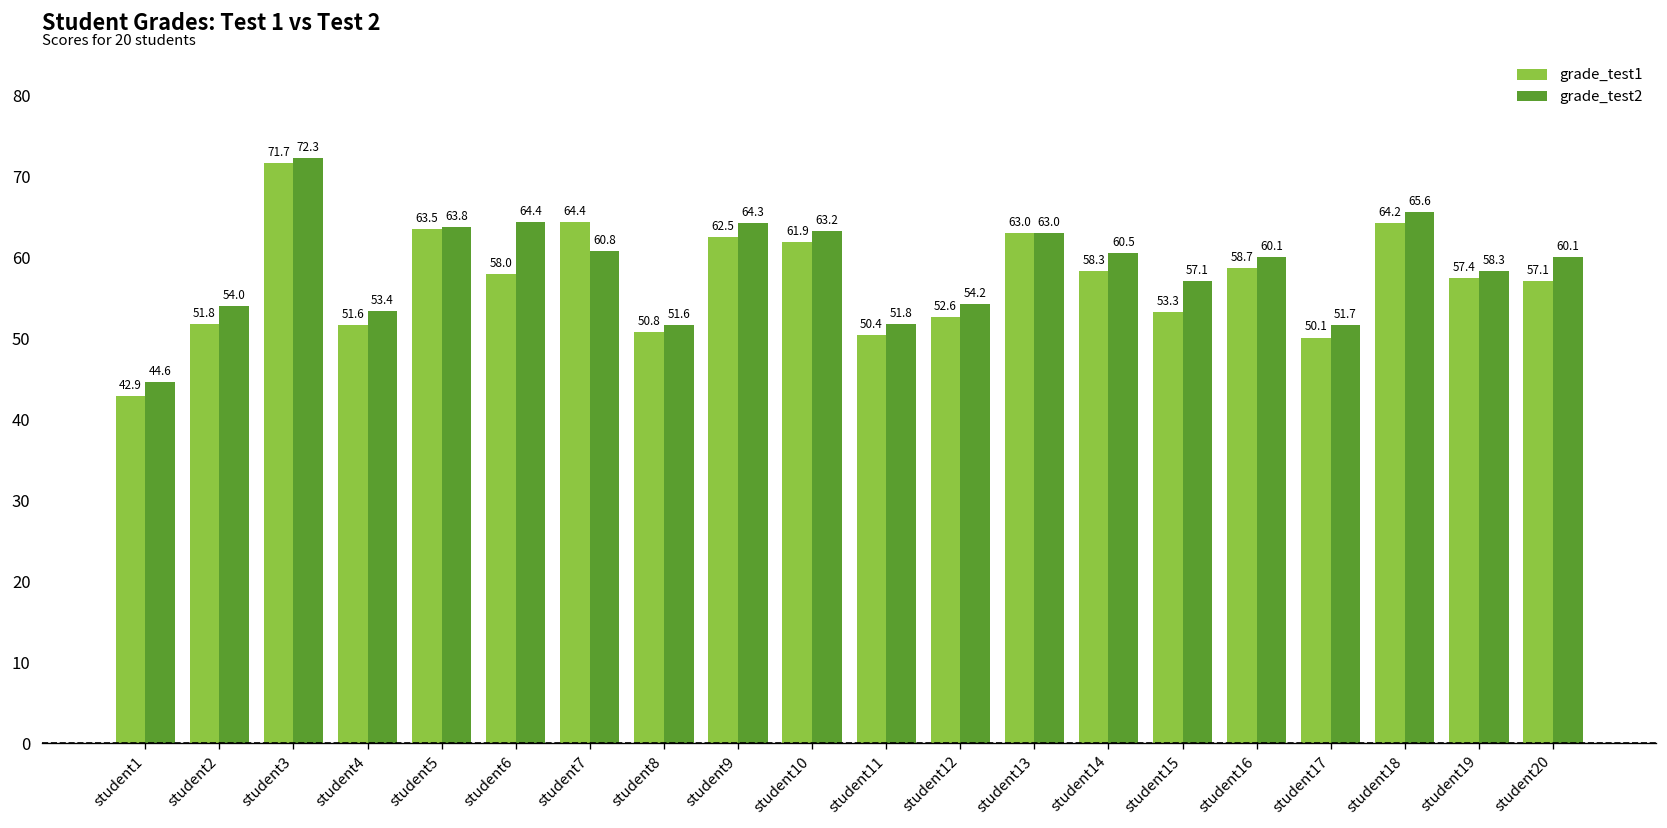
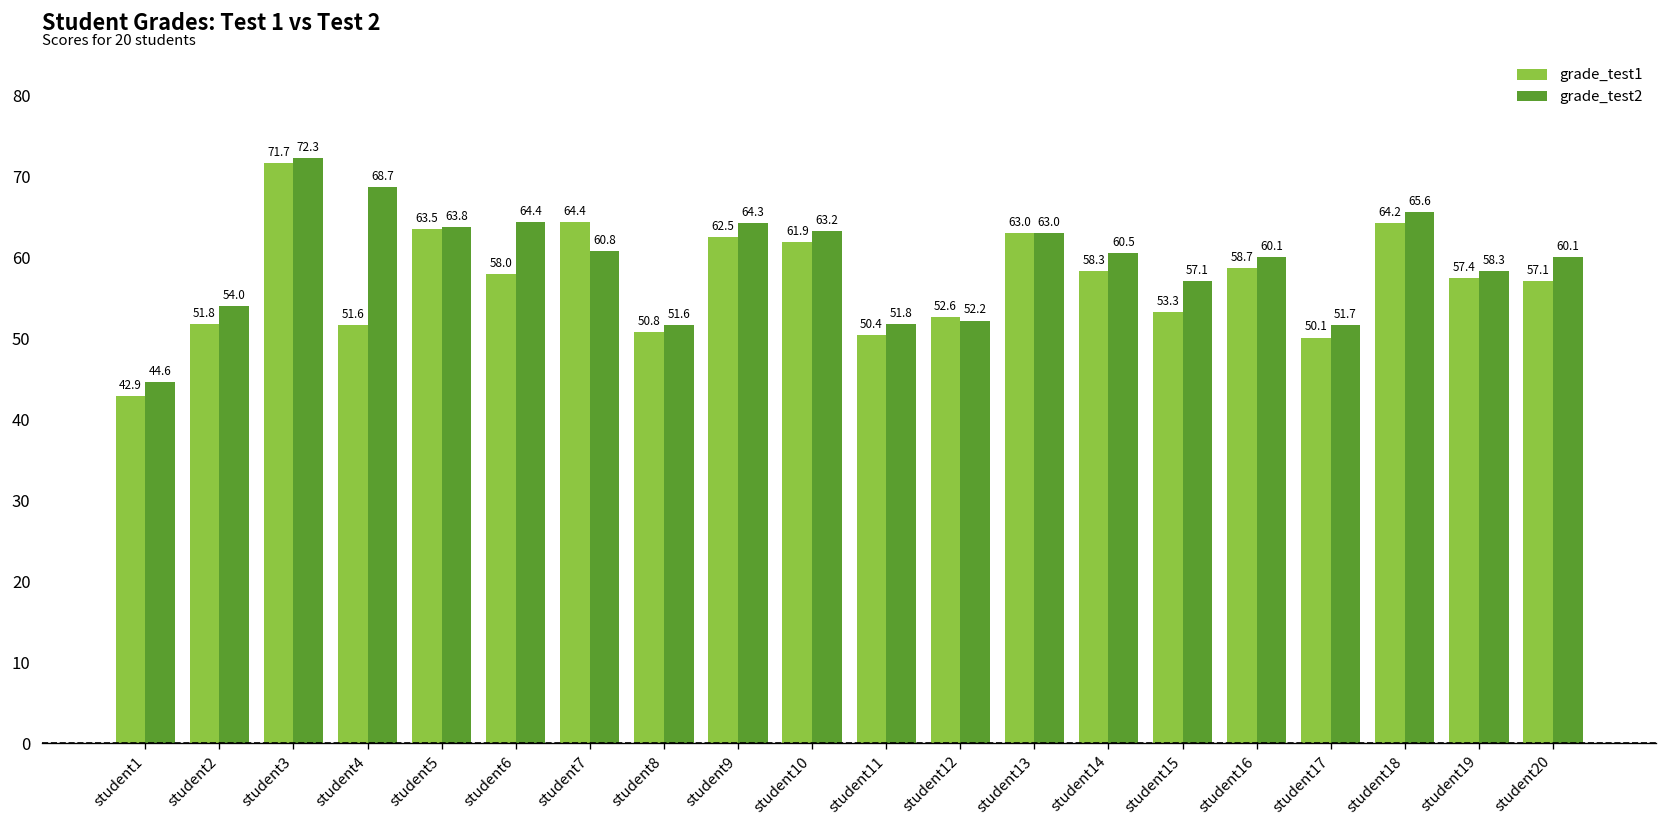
  {
    "grade_test1": {
      "student1": 42.9,
      "student2": 51.8,
      "student3": 71.7,
      "student4": 51.6,
      "student5": 63.5,
      "student6": 58.0,
      "student7": 64.4,
      "student8": 50.8,
      "student9": 62.5,
      "student10": 61.9,
      "student11": 50.4,
      "student12": 52.6,
      "student13": 63.0,
      "student14": 58.3,
      "student15": 53.3,
      "student16": 58.7,
      "student17": 50.1,
      "student18": 64.2,
      "student19": 57.4,
      "student20": 57.1
    },
    "grade_test2": {
      "student1": 44.6,
      "student2": 54.0,
      "student3": 72.3,
-     "student4": 53.4,
+     "student4": 68.7,
      "student5": 63.8,
      "student6": 64.4,
      "student7": 60.8,
      "student8": 51.6,
      "student9": 64.3,
      "student10": 63.2,
      "student11": 51.8,
-     "student12": 54.2,
+     "student12": 52.2,
      "student13": 63.0,
      "student14": 60.5,
      "student15": 57.1,
      "student16": 60.1,
      "student17": 51.7,
      "student18": 65.6,
      "student19": 58.3,
      "student20": 60.1
    }
  }
